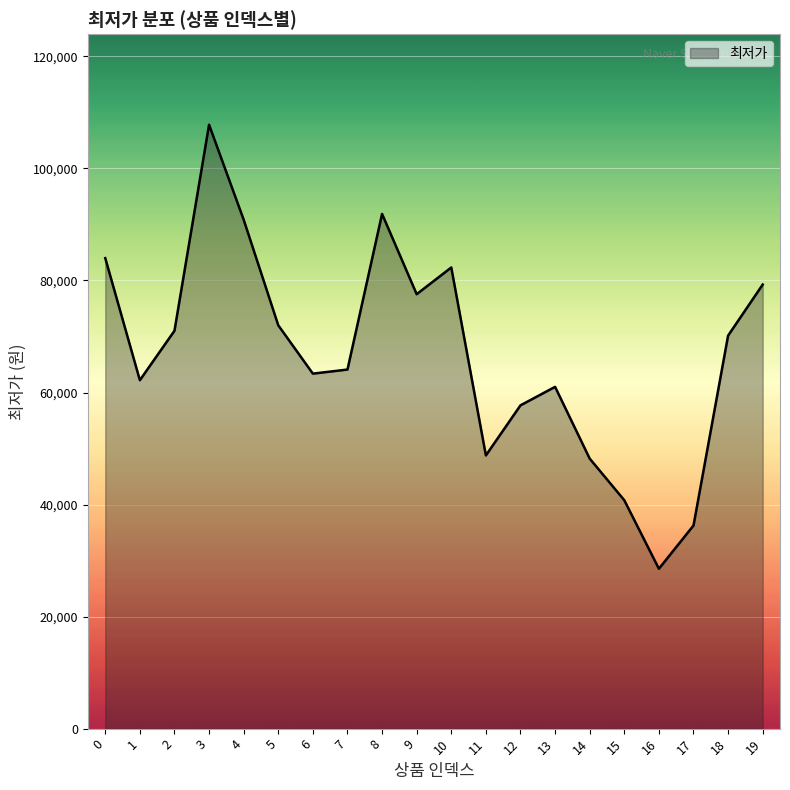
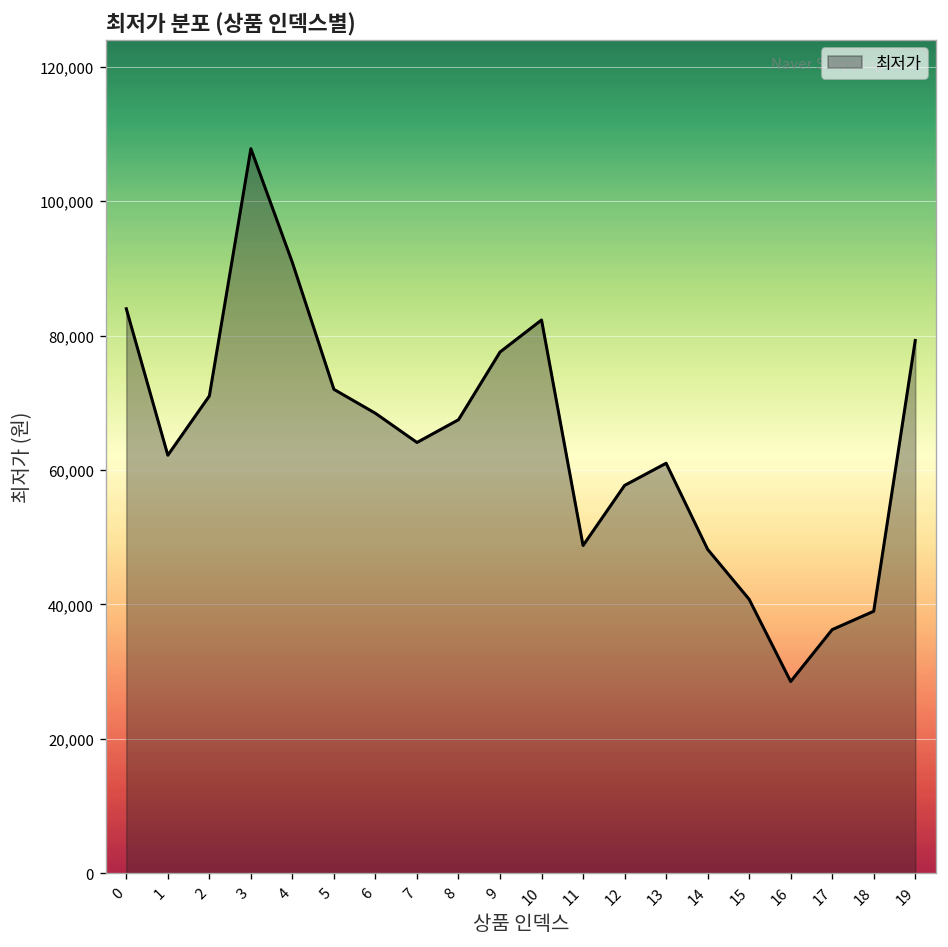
  {
    "0": "84,000",
    "1": "62,000",
    "2": "71,000",
    "3": "108,000",
    "4": "91,000",
    "5": "72,000",
-   "6": "63,000",
+   "6": "68,000",
    "7": "64,000",
-   "8": "92,000",
+   "8": "67,000",
    "9": "78,000",
    "10": "82,000",
    "11": "49,000",
    "12": "58,000",
    "13": "61,000",
    "14": "48,000",
    "15": "41,000",
    "16": "29,000",
    "17": "36,000",
-   "18": "70,000",
+   "18": "39,000",
    "19": "79,000"
  }
